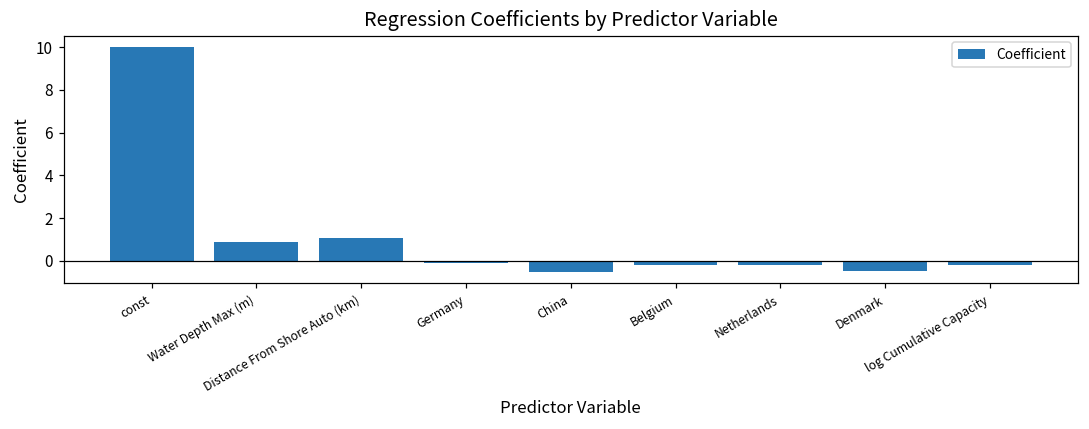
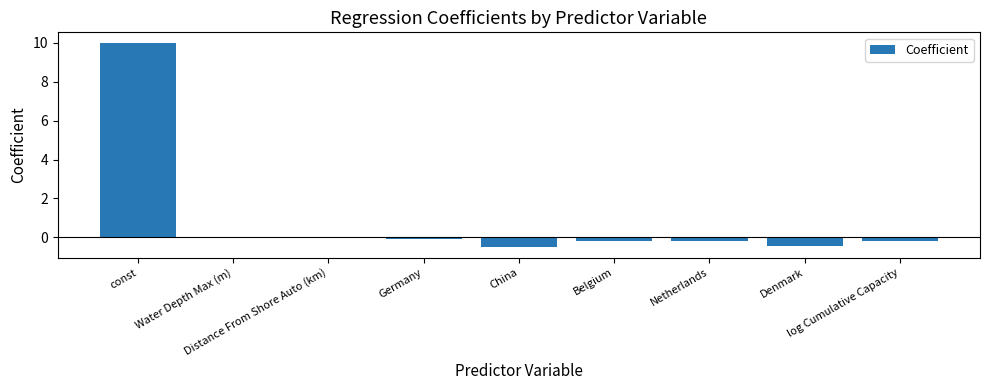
  {
    "const": 10.0,
-   "Water Depth Max (m)": 0.9,
-   "Distance From Shore Auto (km)": 1.1,
+   "Water Depth Max (m)": 0.0,
+   "Distance From Shore Auto (km)": 0.0,
    "China": -0.5,
    "Belgium": -0.2,
    "Netherlands": -0.2,
    "Denmark": -0.5,
    "log Cumulative Capacity": -0.2
  }
